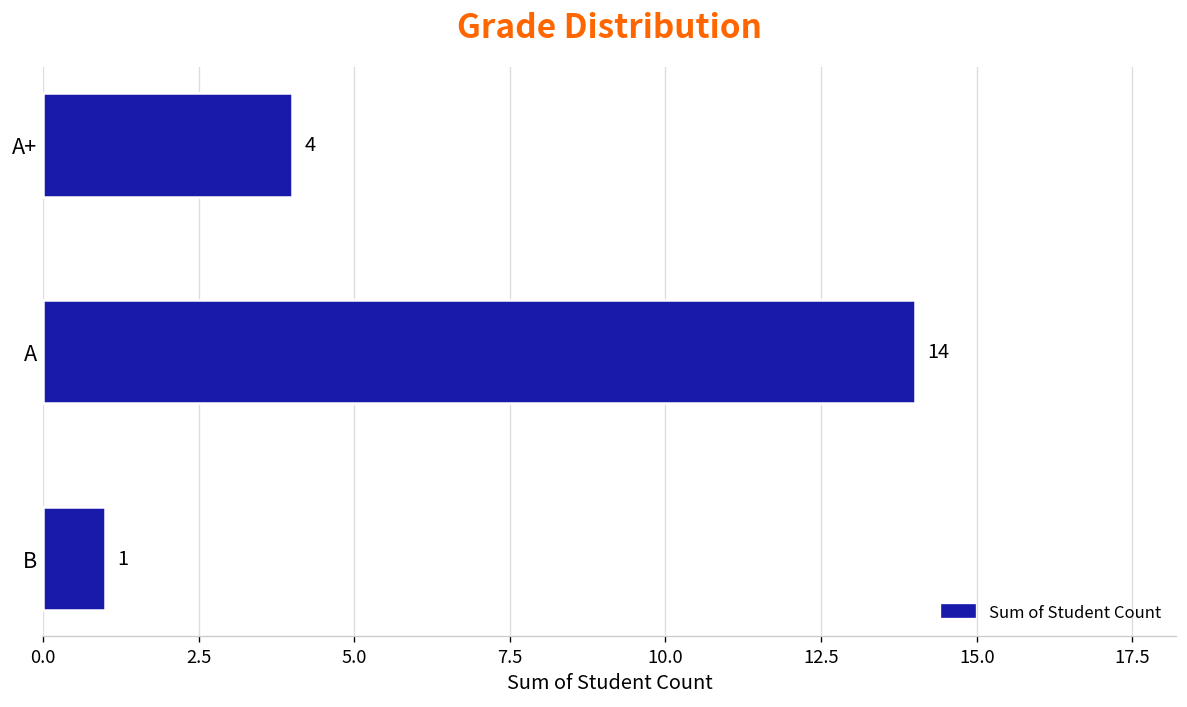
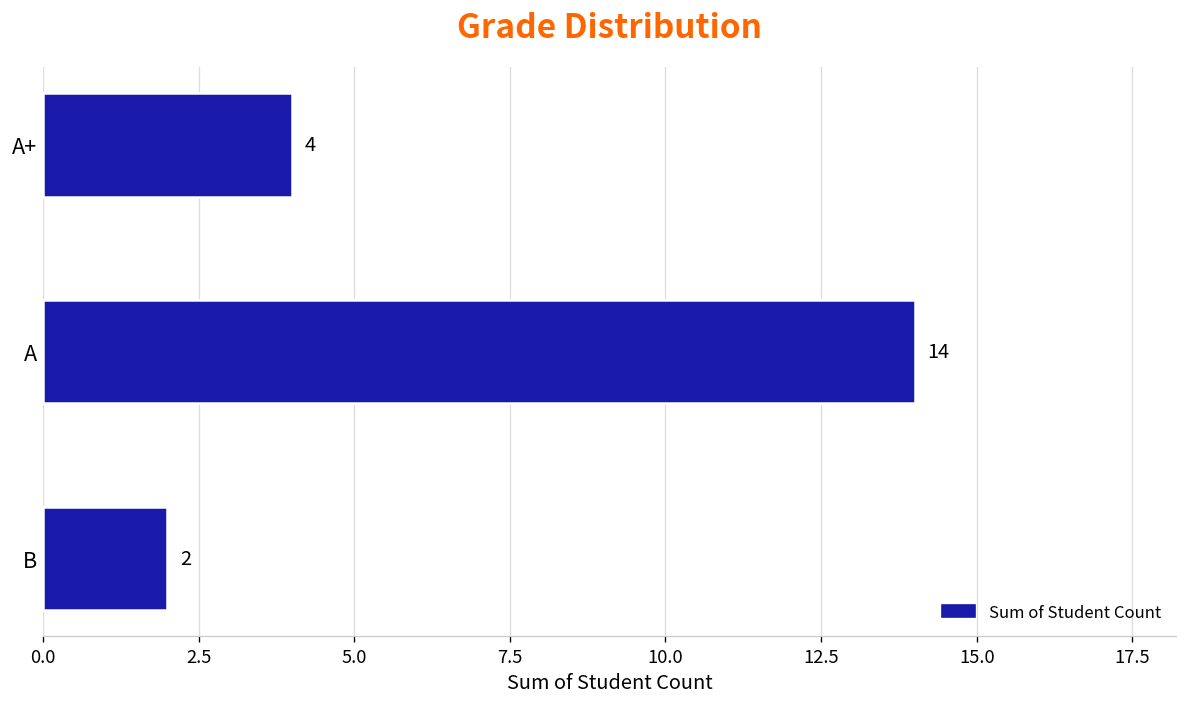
  {
    "A+": 4,
    "A": 14,
-   "B": 1
+   "B": 2
  }
